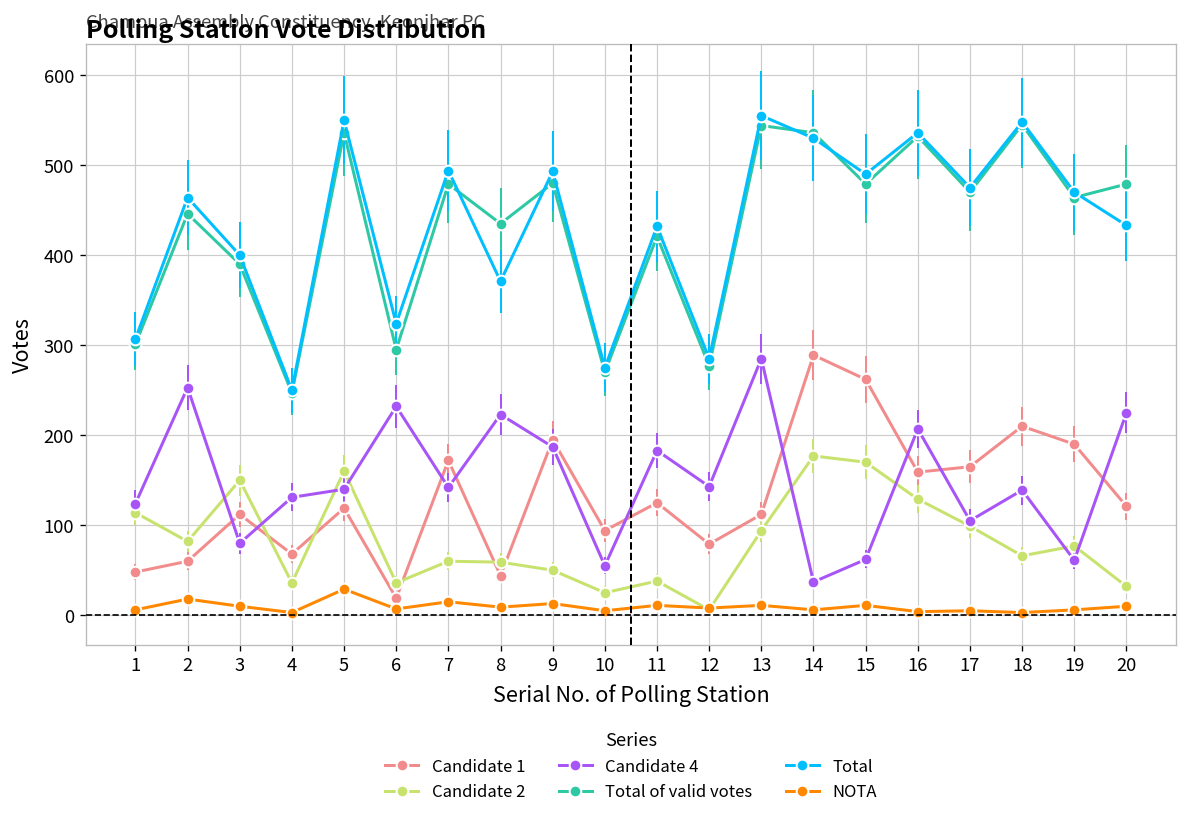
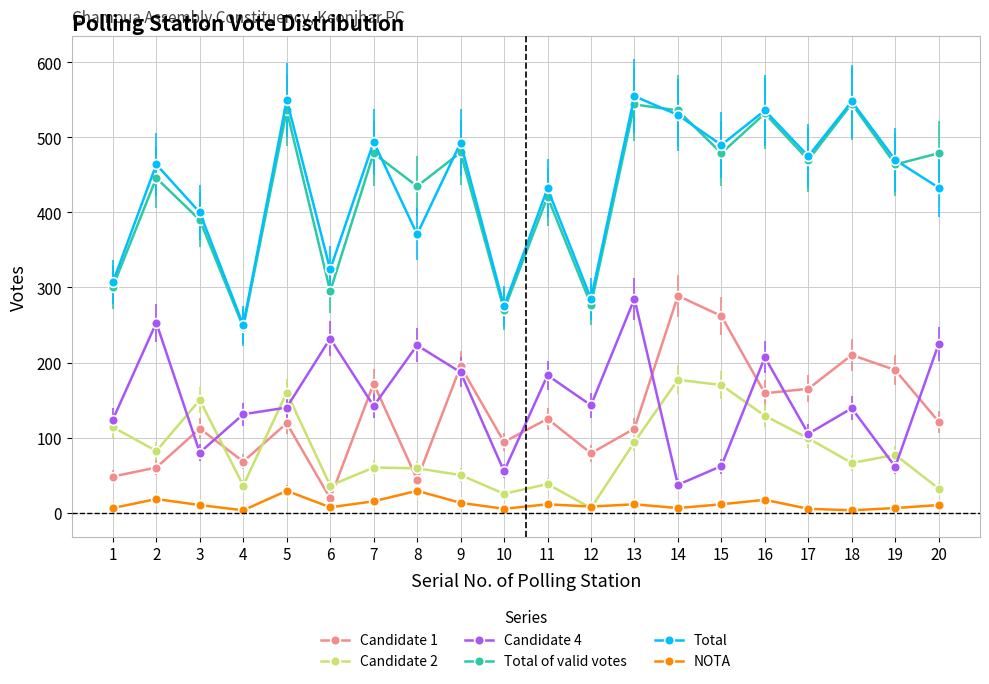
  {
    "Candidate 1": {
      "1": 50,
      "2": 60,
      "3": 110,
      "4": 70,
      "5": 120,
      "6": 20,
      "7": 170,
      "8": 40,
      "9": 200,
      "10": 90,
      "11": 130,
      "12": 80,
      "13": 110,
      "14": 290,
      "15": 260,
      "16": 160,
      "17": 170,
      "18": 210,
      "19": 190,
      "20": 120
    },
    "Candidate 2": {
      "1": 110,
      "2": 80,
      "3": 150,
      "4": 40,
      "5": 160,
      "6": 40,
      "7": 60,
      "8": 60,
      "9": 50,
      "10": 30,
      "11": 40,
      "13": 90,
      "14": 180,
      "15": 170,
      "16": 130,
      "17": 100,
      "18": 70,
      "19": 80,
      "20": 30
    },
    "Candidate 4": {
      "1": 120,
      "2": 250,
      "3": 80,
      "4": 130,
      "5": 140,
      "6": 230,
      "7": 140,
      "8": 220,
      "9": 190,
      "10": 60,
      "11": 180,
      "12": 140,
      "13": 290,
      "14": 40,
      "15": 60,
      "16": 210,
      "17": 110,
      "18": 140,
      "19": 60,
      "20": 230
    },
    "Total of valid votes": {
      "1": 300,
      "2": 450,
      "3": 390,
      "5": 540,
      "6": 300,
      "7": 480,
      "8": 440,
      "9": 480,
      "10": 270,
      "11": 420,
      "12": 280,
      "13": 540,
      "14": 540,
      "15": 480,
      "16": 530,
      "17": 470,
      "19": 460,
      "20": 480
    },
    "Total": {
      "1": 310,
      "2": 460,
      "3": 400,
      "5": 550,
      "6": 320,
      "7": 490,
      "8": 370,
      "9": 490,
      "10": 280,
      "11": 430,
      "12": 290,
      "13": 560,
      "14": 530,
      "15": 490,
      "16": 540,
      "17": 480,
      "19": 470,
      "20": 430
    },
    "NOTA": {
      "1": 10,
      "2": 20,
      "3": 10,
      "4": 0,
      "5": 30,
      "6": 10,
      "7": 20,
-     "8": 10,
+     "8": 30,
      "9": 10,
      "10": 10,
      "11": 10,
      "13": 10,
      "14": 10,
      "15": 10,
-     "16": 0,
+     "16": 20,
      "17": 10,
      "18": 0,
      "19": 10,
      "20": 10
    }
  }
